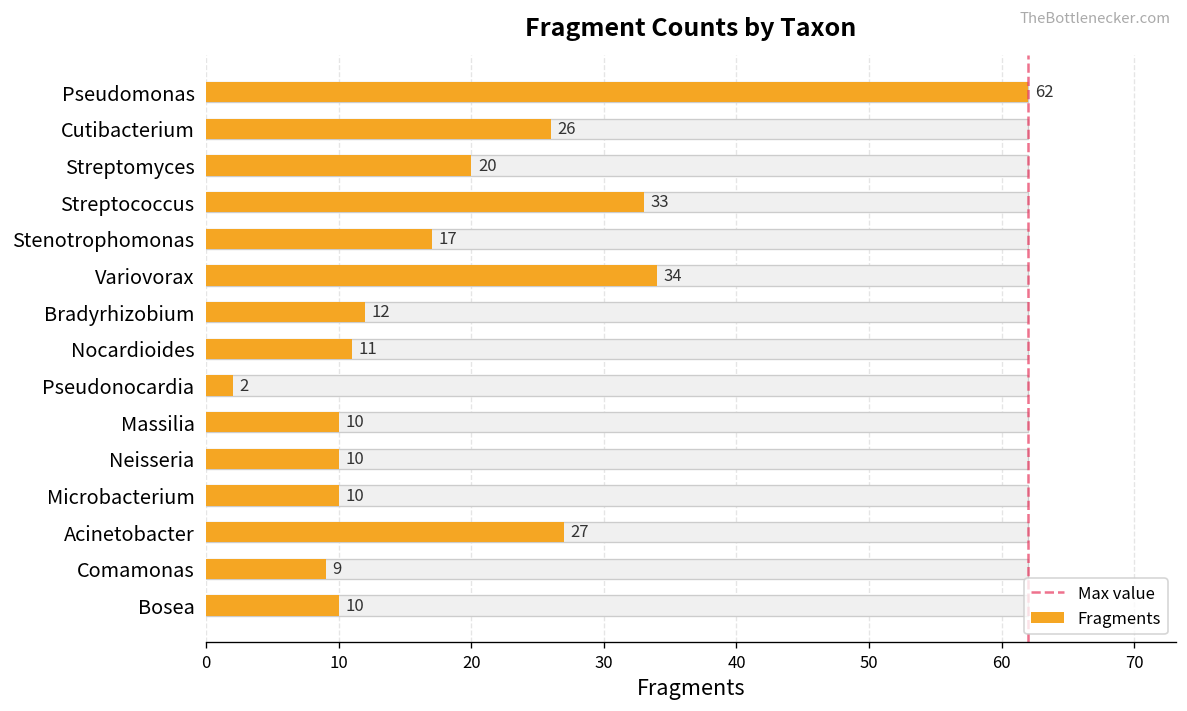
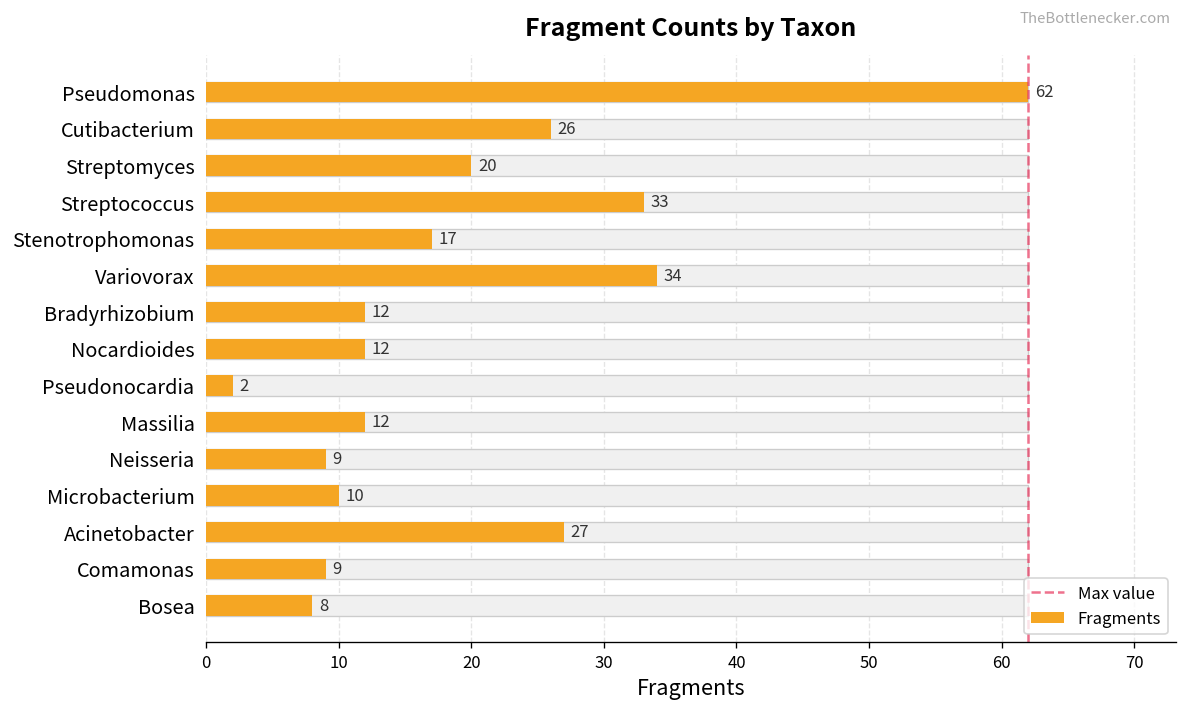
  {
    "Fragments": {
      "Pseudomonas": 62,
-     "Nocardioides": 11,
-     "Massilia": 10,
-     "Neisseria": 10,
-     "Bosea": 10
+     "Nocardioides": 12,
+     "Massilia": 12,
+     "Neisseria": 9,
+     "Bosea": 8
    }
  }
